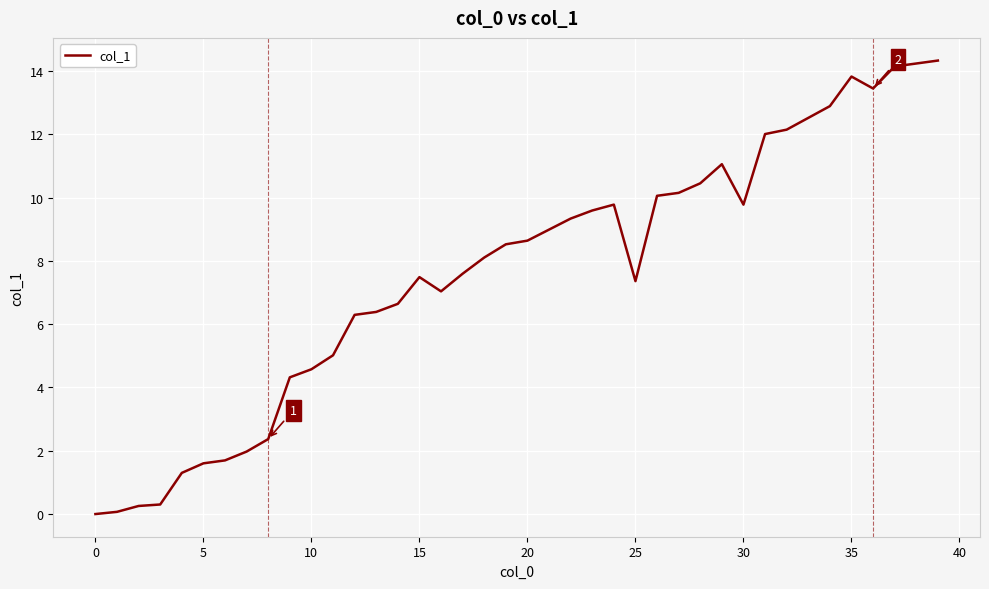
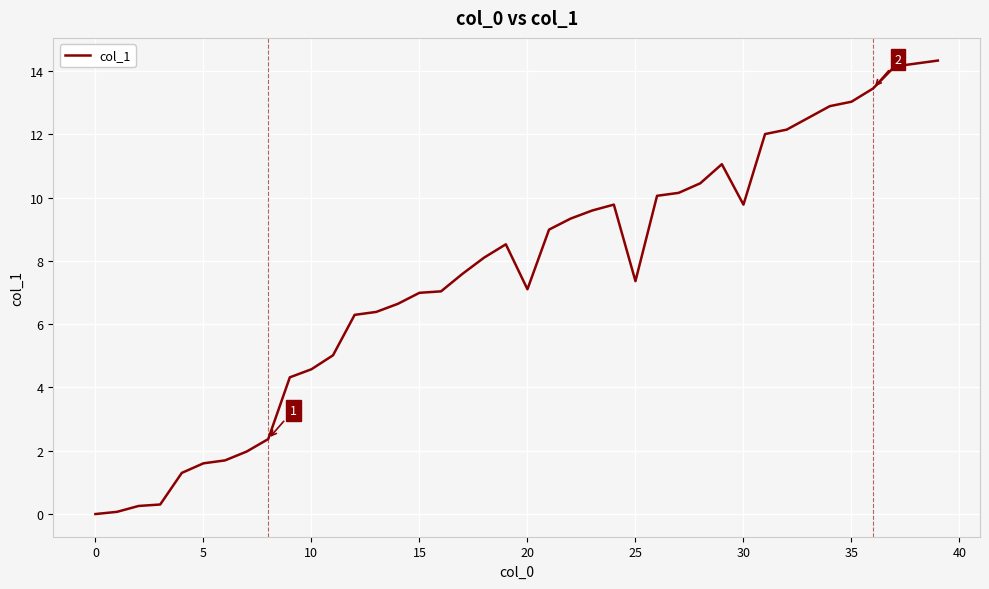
  {
    "0": 0.0,
    "5": 1.6,
    "10": 4.6,
-   "15": 7.5,
-   "20": 8.6,
+   "15": 7.0,
+   "20": 7.1,
    "25": 7.4,
    "30": 9.8,
-   "35": 13.8
+   "35": 13.0
  }
